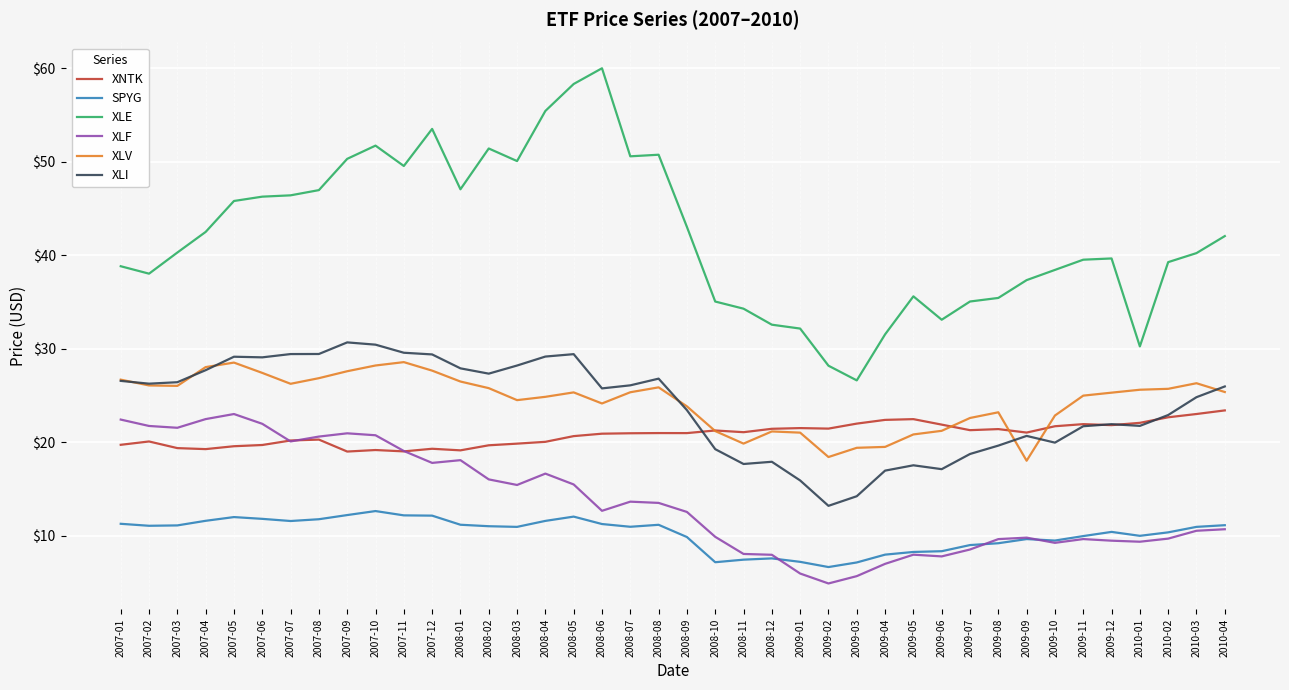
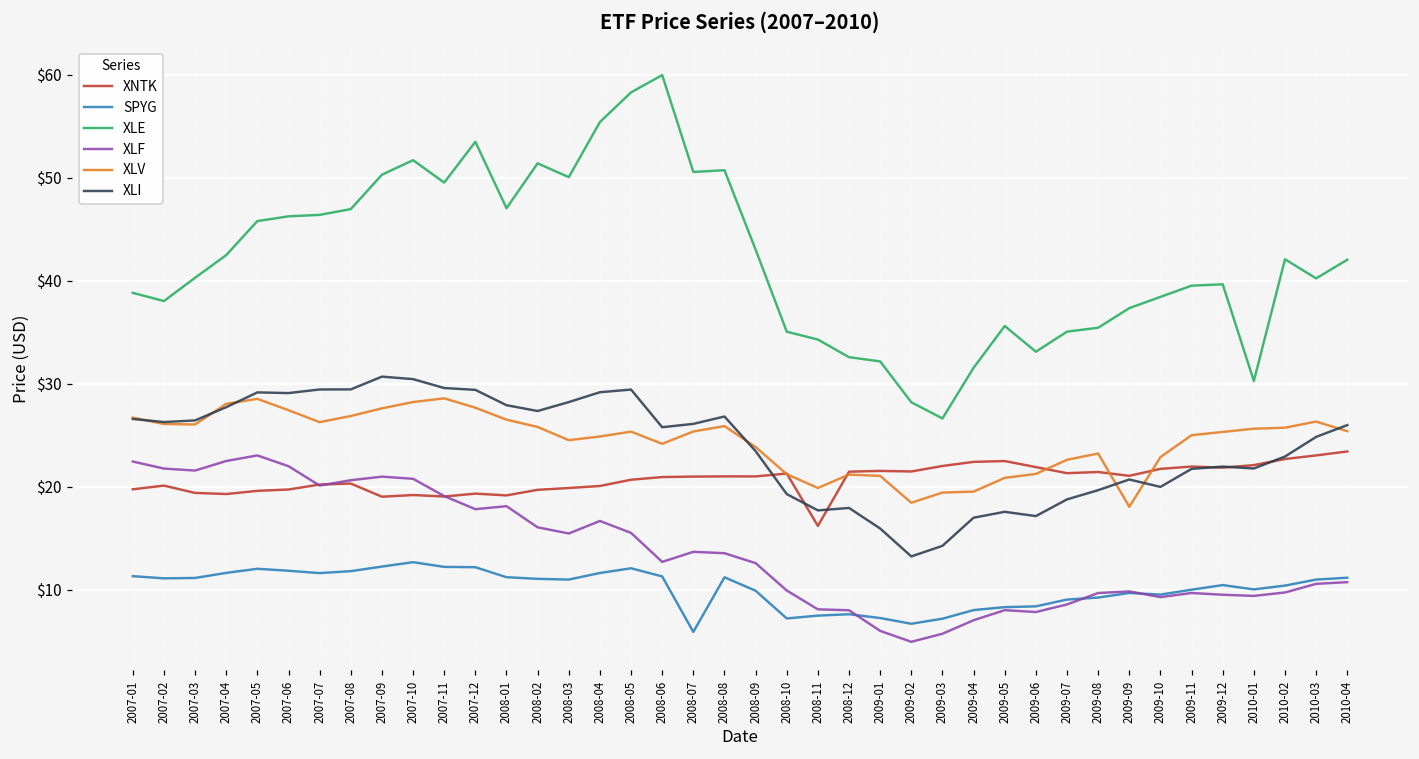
  {
    "XNTK": {
      "2007-01": "$20",
      "2007-02": "$20",
      "2007-03": "$19",
      "2007-04": "$19",
      "2007-05": "$20",
      "2007-06": "$20",
      "2007-08": "$20",
      "2007-09": "$19",
      "2007-10": "$19",
      "2007-12": "$19",
      "2008-01": "$19",
      "2008-02": "$20",
      "2008-03": "$20",
      "2008-04": "$20",
      "2008-05": "$21",
      "2008-06": "$21",
      "2008-07": "$21",
      "2008-08": "$21",
      "2008-09": "$21",
-     "2008-11": "$21",
+     "2008-11": "$16",
      "2008-12": "$21",
      "2009-01": "$22",
      "2009-02": "$21",
      "2009-03": "$22",
      "2009-04": "$22",
      "2009-05": "$22",
      "2009-06": "$22",
      "2009-07": "$21",
      "2009-08": "$21",
      "2009-09": "$21",
      "2009-10": "$22",
      "2010-01": "$22",
      "2010-03": "$23",
      "2010-04": "$23"
    },
    "SPYG": {
      "2007-01": "$11",
      "2007-02": "$11",
      "2007-03": "$11",
      "2007-04": "$12",
      "2007-05": "$12",
      "2007-06": "$12",
      "2007-07": "$12",
      "2007-08": "$12",
      "2007-09": "$12",
      "2007-10": "$13",
      "2007-11": "$12",
      "2007-12": "$12",
      "2008-01": "$11",
      "2008-02": "$11",
      "2008-03": "$11",
      "2008-04": "$12",
      "2008-05": "$12",
      "2008-06": "$11",
-     "2008-07": "$11",
+     "2008-07": "$6",
      "2008-08": "$11",
      "2008-09": "$10",
      "2008-10": "$7",
      "2008-11": "$7",
      "2008-12": "$8",
      "2009-01": "$7",
      "2009-02": "$7",
      "2009-03": "$7",
      "2009-04": "$8",
      "2009-05": "$8",
      "2009-06": "$8",
      "2009-07": "$9",
      "2009-08": "$9",
      "2009-11": "$10",
      "2009-12": "$10",
      "2010-01": "$10",
      "2010-02": "$10",
      "2010-03": "$11",
      "2010-04": "$11"
    },
    "XLE": {
      "2007-01": "$39",
      "2007-02": "$38",
      "2007-03": "$40",
      "2007-04": "$42",
      "2007-05": "$46",
      "2007-06": "$46",
      "2007-07": "$46",
      "2007-08": "$47",
      "2007-09": "$50",
      "2007-10": "$52",
      "2007-11": "$50",
      "2007-12": "$54",
      "2008-01": "$47",
      "2008-02": "$51",
      "2008-03": "$50",
      "2008-04": "$55",
      "2008-05": "$58",
      "2008-06": "$60",
      "2008-07": "$51",
      "2008-08": "$51",
      "2008-09": "$43",
      "2008-10": "$35",
      "2008-11": "$34",
      "2008-12": "$33",
      "2009-01": "$32",
      "2009-02": "$28",
      "2009-03": "$27",
      "2009-04": "$32",
      "2009-05": "$36",
      "2009-06": "$33",
      "2009-07": "$35",
      "2009-08": "$35",
      "2009-09": "$37",
      "2009-10": "$38",
      "2009-11": "$40",
      "2009-12": "$40",
      "2010-01": "$30",
-     "2010-02": "$39",
+     "2010-02": "$42",
      "2010-03": "$40",
      "2010-04": "$42"
    }
  }
